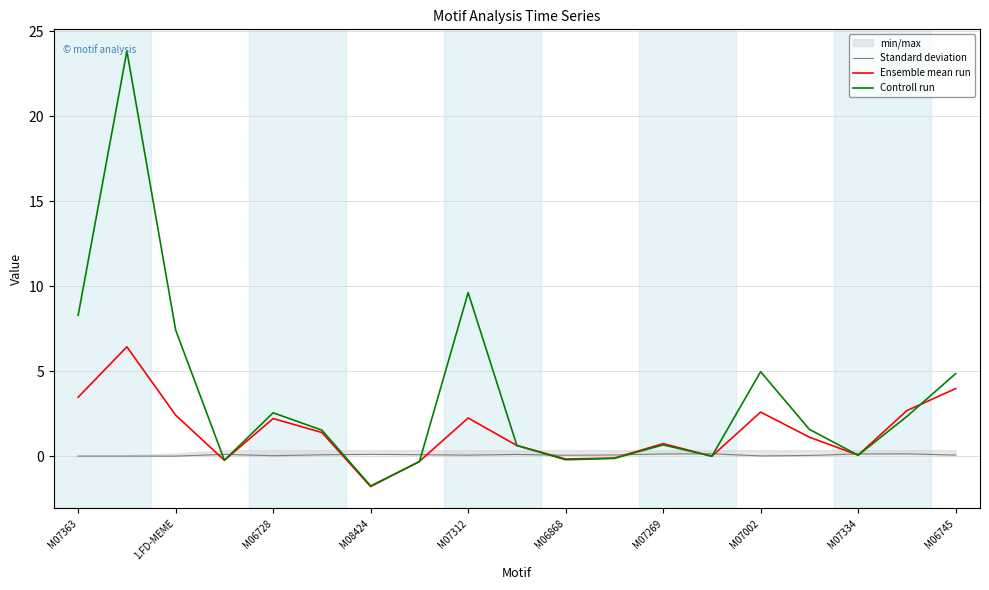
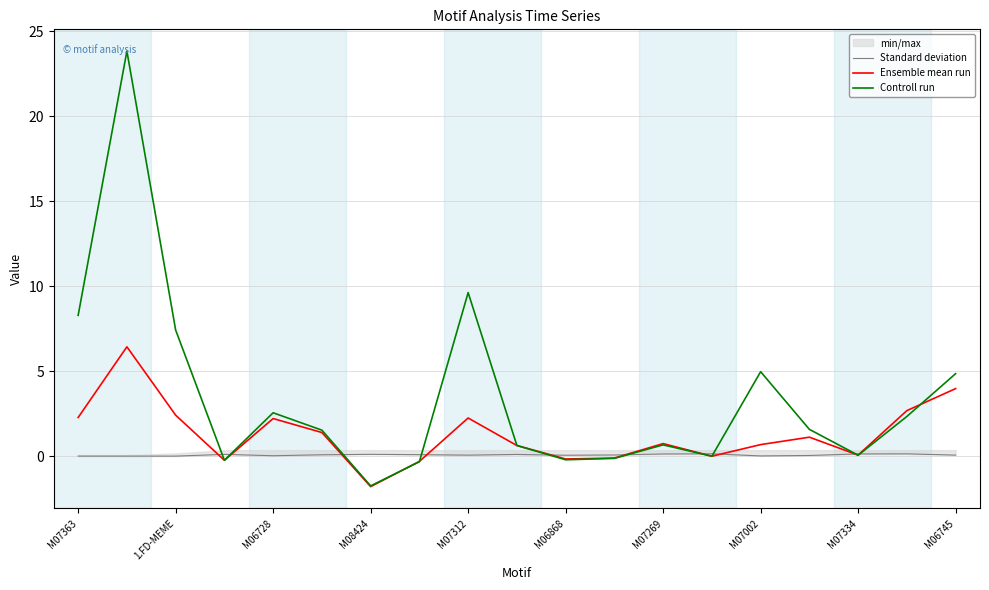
  {
    "Standard deviation": {
      "1.FD-MEME": 0.0,
      "M06728": 0.0,
      "M08424": 0.1,
      "M07312": 0.1,
      "M06868": 0.1,
      "M07269": 0.1,
      "M07002": 0.0,
      "M06745": 0.1
    },
    "Ensemble mean run": {
-     "M07363": 3.5,
+     "M07363": 2.3,
      "1.FD-MEME": 2.4,
      "M06728": 2.2,
      "M07312": 2.2,
-     "M07002": 2.6,
+     "M07002": 0.7,
      "M06745": 4.0
    },
    "Controll run": {
      "M07363": 8.3,
      "1.FD-MEME": 7.4,
      "M06728": 2.6,
      "M07312": 9.6,
      "M07002": 5.0,
      "M06745": 4.9
    }
  }
